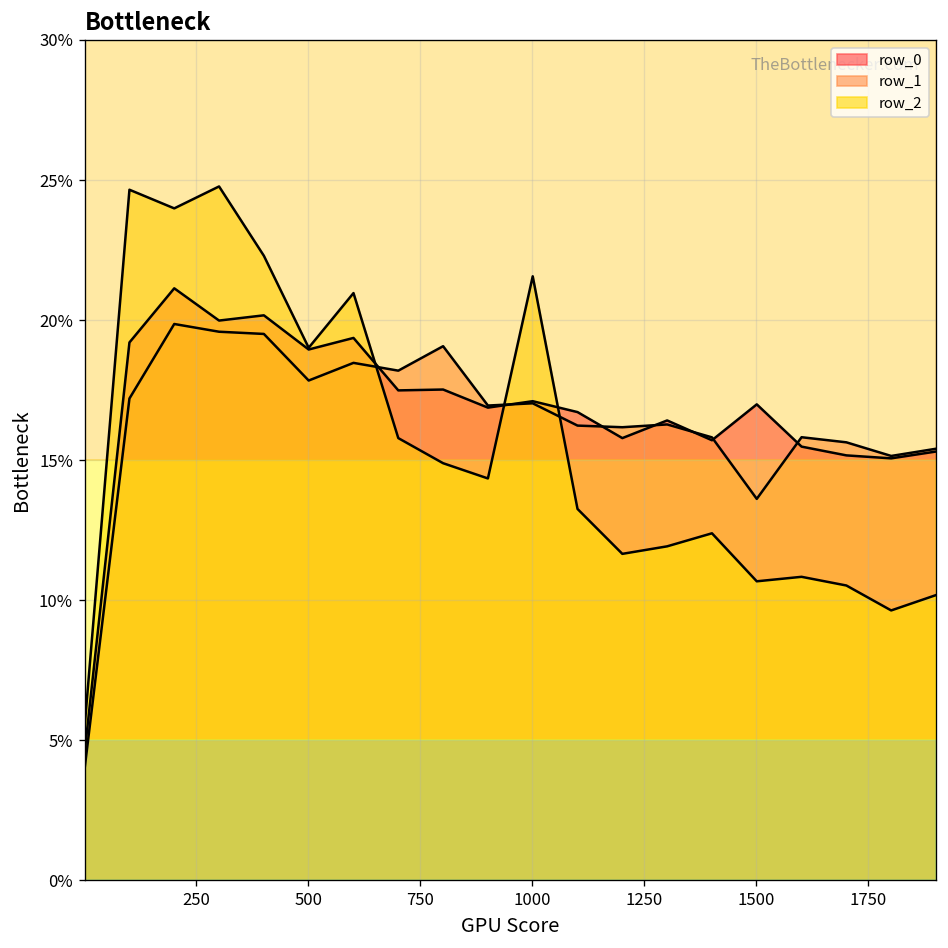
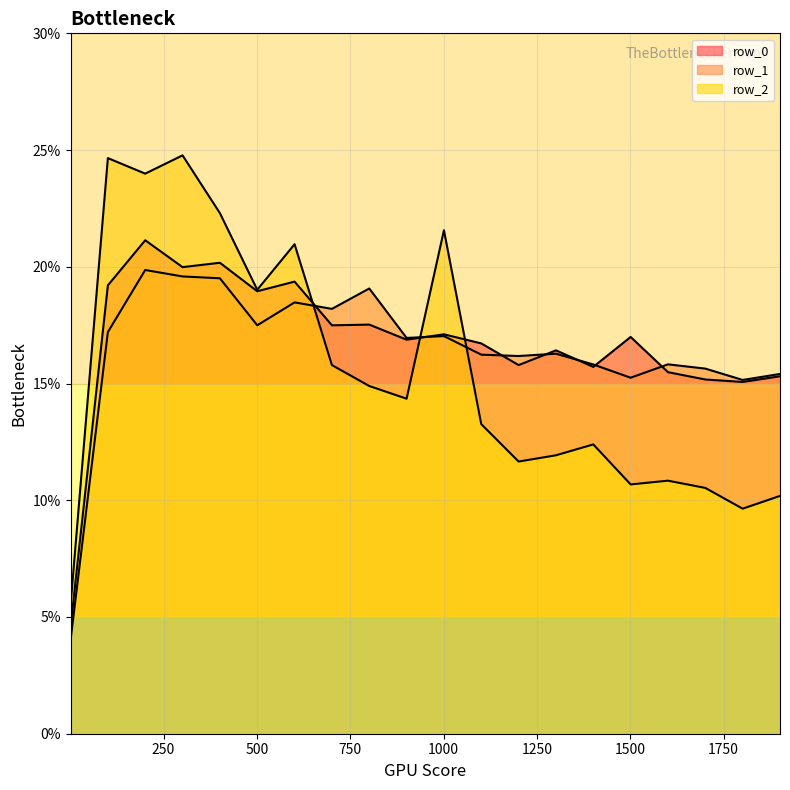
  {
    "row_0": {
      "1500": "17.0%"
    },
    "row_1": {
-     "500": "17.8%",
-     "1500": "13.6%"
+     "500": "17.5%",
+     "1500": "15.2%"
    },
    "row_2": {
      "1000": "21.6%",
      "1500": "10.7%"
    }
  }
